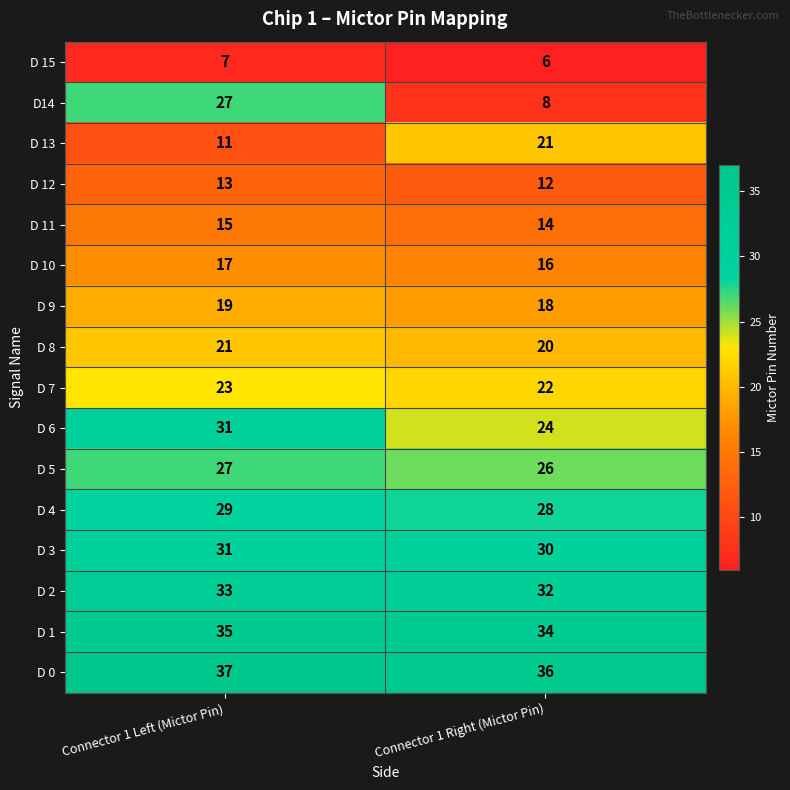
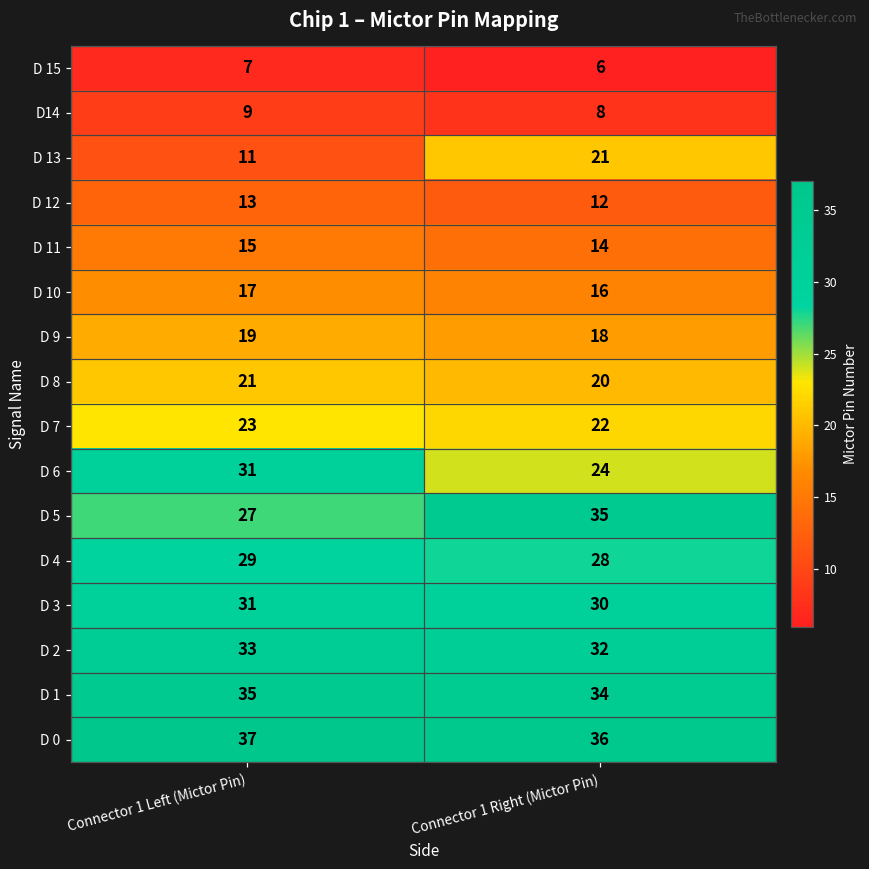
  {
    "D 15": {
      "Connector 1 Left (Mictor Pin)": 7,
      "Connector 1 Right (Mictor Pin)": 6
    },
    "D14": {
-     "Connector 1 Left (Mictor Pin)": 27,
+     "Connector 1 Left (Mictor Pin)": 9,
      "Connector 1 Right (Mictor Pin)": 8
    },
    "D 13": {
      "Connector 1 Left (Mictor Pin)": 11,
      "Connector 1 Right (Mictor Pin)": 21
    },
    "D 12": {
      "Connector 1 Left (Mictor Pin)": 13,
      "Connector 1 Right (Mictor Pin)": 12
    },
    "D 11": {
      "Connector 1 Left (Mictor Pin)": 15,
      "Connector 1 Right (Mictor Pin)": 14
    },
    "D 10": {
      "Connector 1 Left (Mictor Pin)": 17,
      "Connector 1 Right (Mictor Pin)": 16
    },
    "D 9": {
      "Connector 1 Left (Mictor Pin)": 19,
      "Connector 1 Right (Mictor Pin)": 18
    },
    "D 8": {
      "Connector 1 Left (Mictor Pin)": 21,
      "Connector 1 Right (Mictor Pin)": 20
    },
    "D 7": {
      "Connector 1 Left (Mictor Pin)": 23,
      "Connector 1 Right (Mictor Pin)": 22
    },
    "D 6": {
      "Connector 1 Left (Mictor Pin)": 31,
      "Connector 1 Right (Mictor Pin)": 24
    },
    "D 5": {
      "Connector 1 Left (Mictor Pin)": 27,
-     "Connector 1 Right (Mictor Pin)": 26
+     "Connector 1 Right (Mictor Pin)": 35
    },
    "D 4": {
      "Connector 1 Left (Mictor Pin)": 29,
      "Connector 1 Right (Mictor Pin)": 28
    },
    "D 3": {
      "Connector 1 Left (Mictor Pin)": 31,
      "Connector 1 Right (Mictor Pin)": 30
    },
    "D 2": {
      "Connector 1 Left (Mictor Pin)": 33,
      "Connector 1 Right (Mictor Pin)": 32
    },
    "D 1": {
      "Connector 1 Left (Mictor Pin)": 35,
      "Connector 1 Right (Mictor Pin)": 34
    },
    "D 0": {
      "Connector 1 Left (Mictor Pin)": 37,
      "Connector 1 Right (Mictor Pin)": 36
    }
  }
